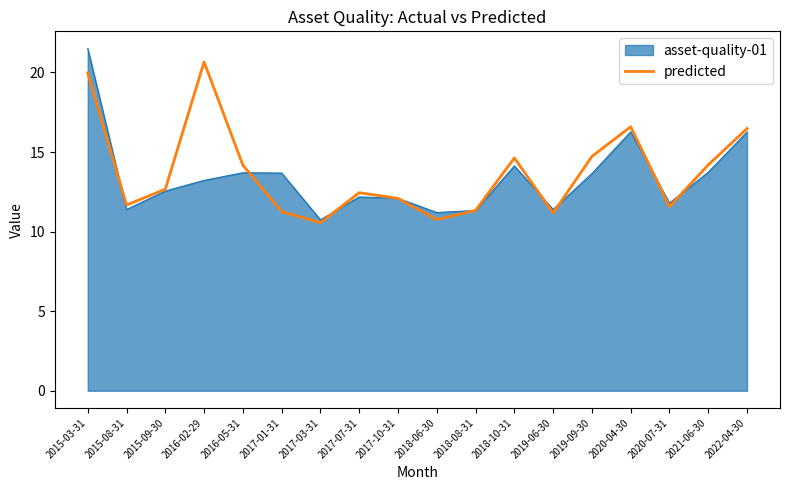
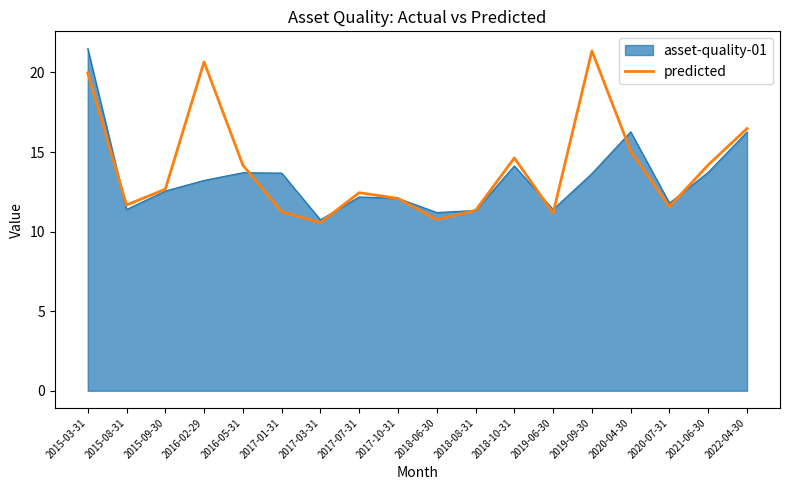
  {
    "asset-quality-01": {
      "2015-03-31": 21.5,
      "2015-08-31": 11.4,
      "2016-02-29": 13.2,
      "2016-05-31": 13.7,
      "2017-01-31": 13.7,
      "2017-03-31": 10.7,
      "2017-07-31": 12.2,
      "2018-06-30": 11.2,
      "2018-10-31": 14.1,
      "2019-06-30": 11.4,
      "2019-09-30": 13.7,
      "2020-04-30": 16.3,
      "2020-07-31": 11.8,
      "2021-06-30": 13.7,
      "2022-04-30": 16.3
    },
    "predicted": {
      "2015-03-31": 20.0,
      "2015-08-31": 11.7,
      "2016-02-29": 20.7,
      "2016-05-31": 14.2,
      "2017-01-31": 11.3,
      "2017-03-31": 10.6,
      "2017-07-31": 12.4,
      "2018-06-30": 10.8,
      "2018-10-31": 14.6,
      "2019-06-30": 11.2,
-     "2019-09-30": 14.7,
-     "2020-04-30": 16.6,
+     "2019-09-30": 21.4,
+     "2020-04-30": 15.1,
      "2020-07-31": 11.6,
      "2021-06-30": 14.2,
      "2022-04-30": 16.5
    }
  }
